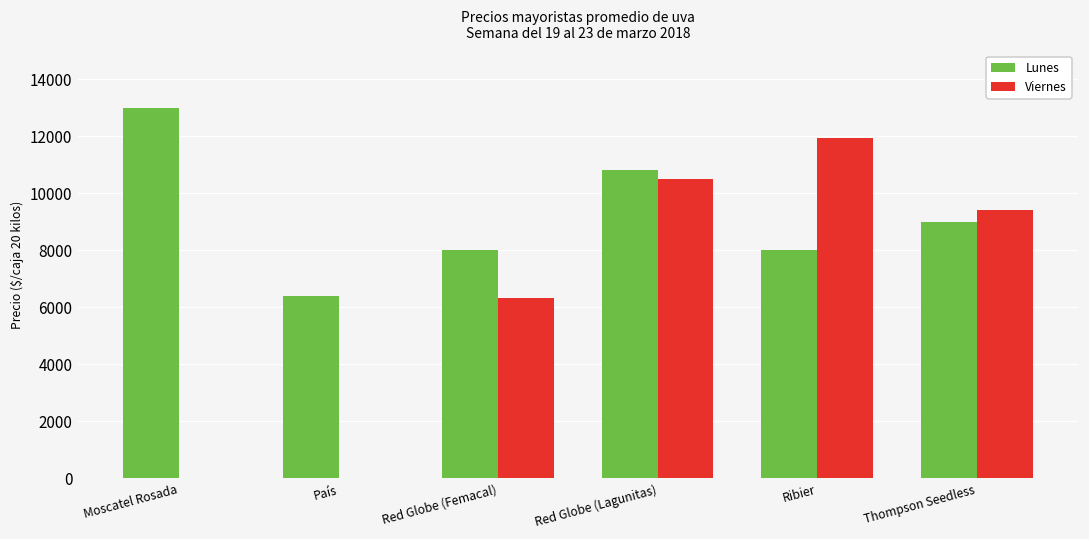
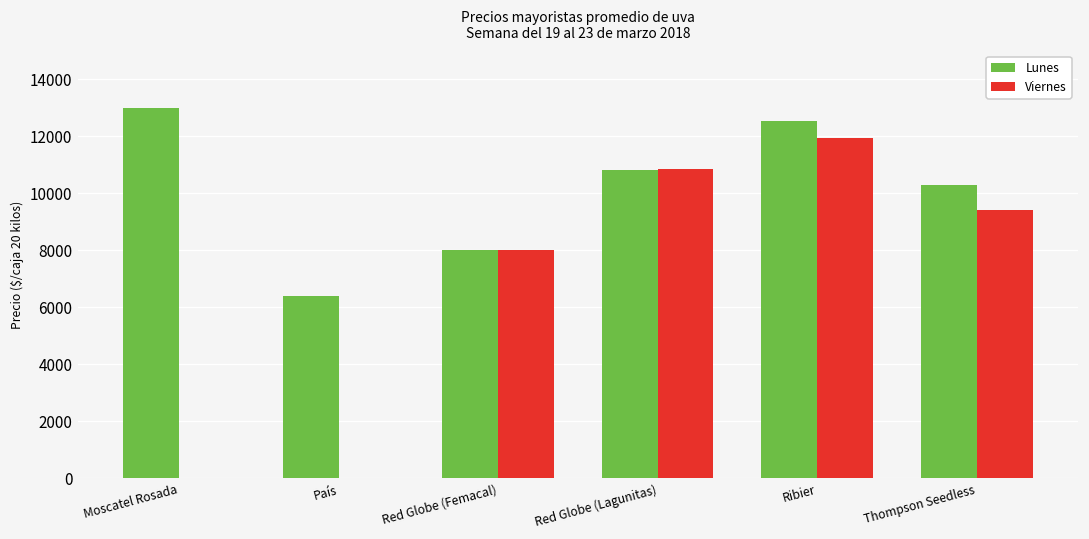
  {
    "Lunes": {
      "Moscatel Rosada": 13000,
      "País": 6400,
      "Red Globe (Femacal)": 8000,
      "Red Globe (Lagunitas)": 10800,
-     "Ribier": 8000,
-     "Thompson Seedless": 9000
+     "Ribier": 12500,
+     "Thompson Seedless": 10300
    },
    "Viernes": {
      "Moscatel Rosada": 0,
      "País": 0,
-     "Red Globe (Femacal)": 6300,
-     "Red Globe (Lagunitas)": 10500,
+     "Red Globe (Femacal)": 8000,
+     "Red Globe (Lagunitas)": 10900,
      "Ribier": 11900,
      "Thompson Seedless": 9400
    }
  }
